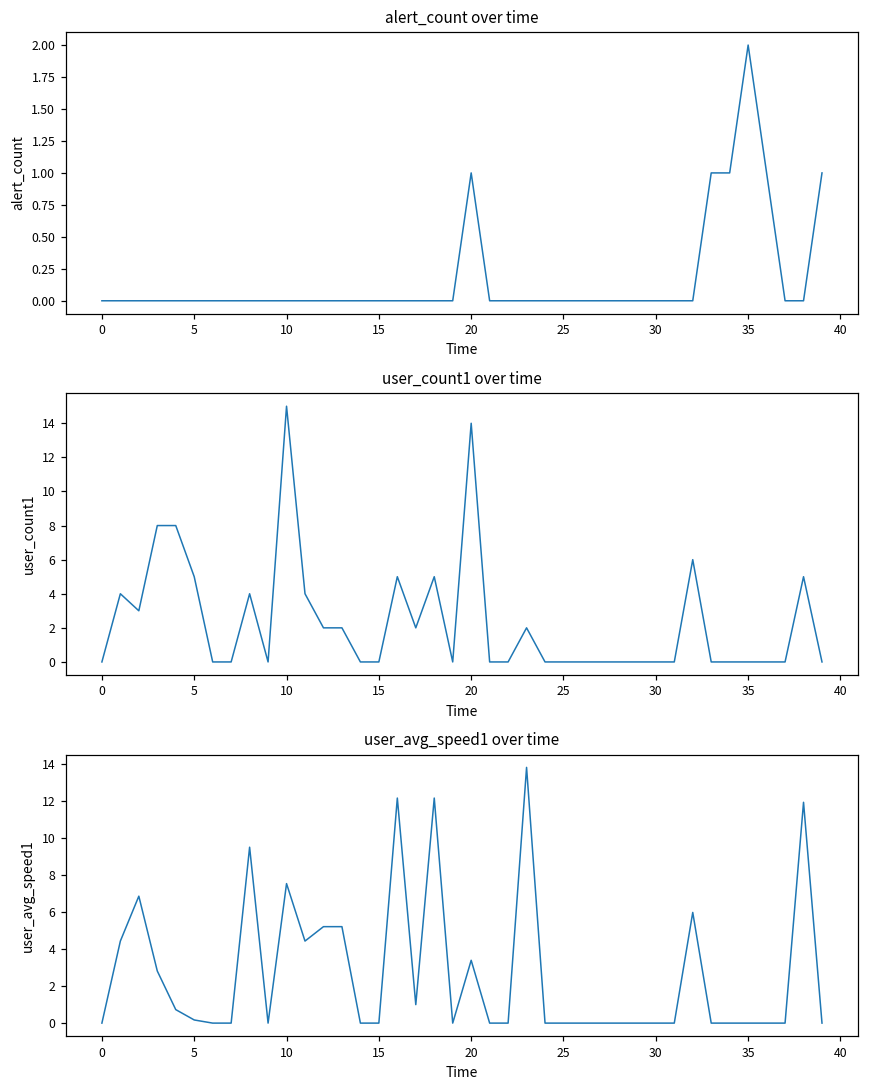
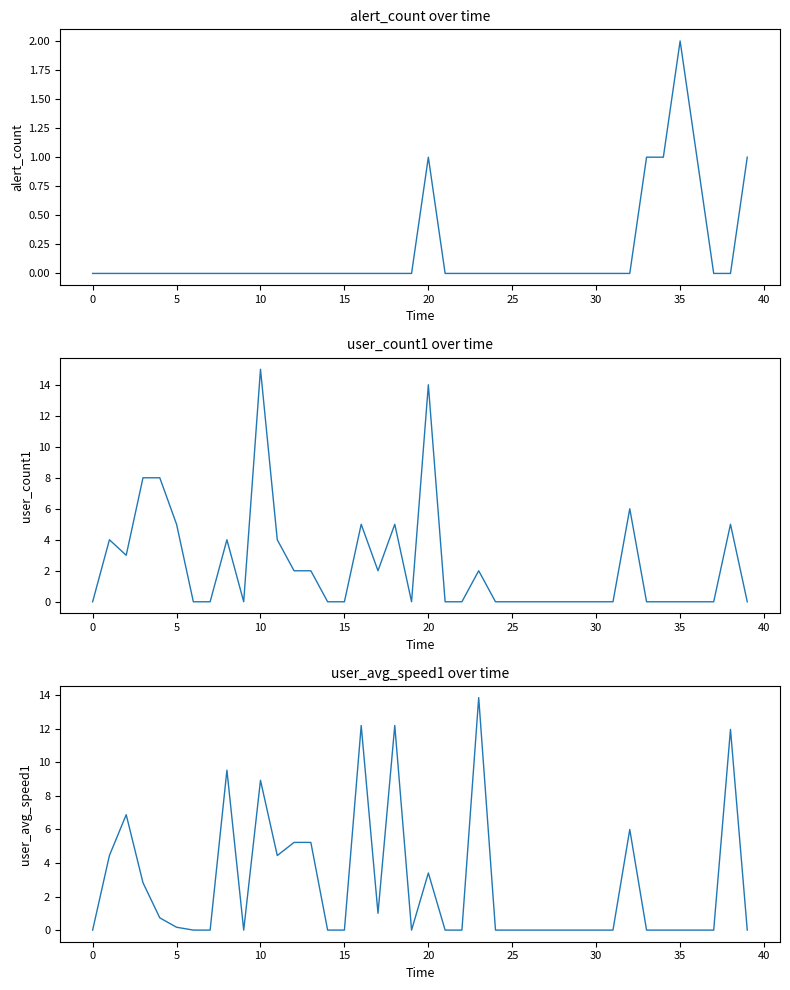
  {
    "alert_count over time": {
      "0": 0.00,
      "5": 0.00,
      "10": 0.00,
      "15": 0.00,
      "20": 1.00,
      "25": 0.00,
      "30": 0.00,
      "35": 2.00
    },
    "user_count1 over time": {
      "0": 0.0,
      "5": 5.0,
      "10": 15.0,
      "15": 0.0,
      "20": 14.0,
      "25": 0.0,
      "30": 0.0,
      "35": 0.0
    },
    "user_avg_speed1 over time": {
      "0": 0.0,
      "5": 0.2,
-     "10": 7.6,
+     "10": 8.9,
      "15": 0.0,
      "20": 3.4,
      "25": 0.0,
      "30": 0.0,
      "35": 0.0
    }
  }
